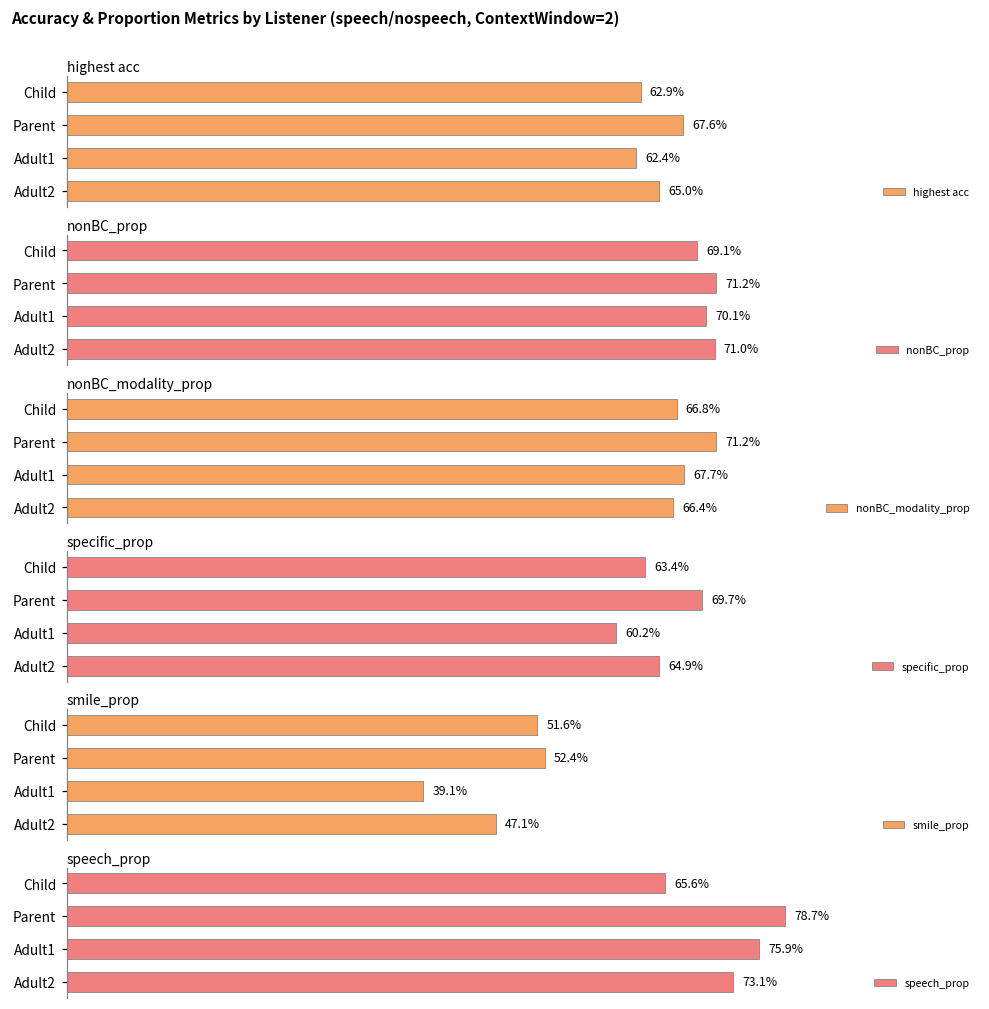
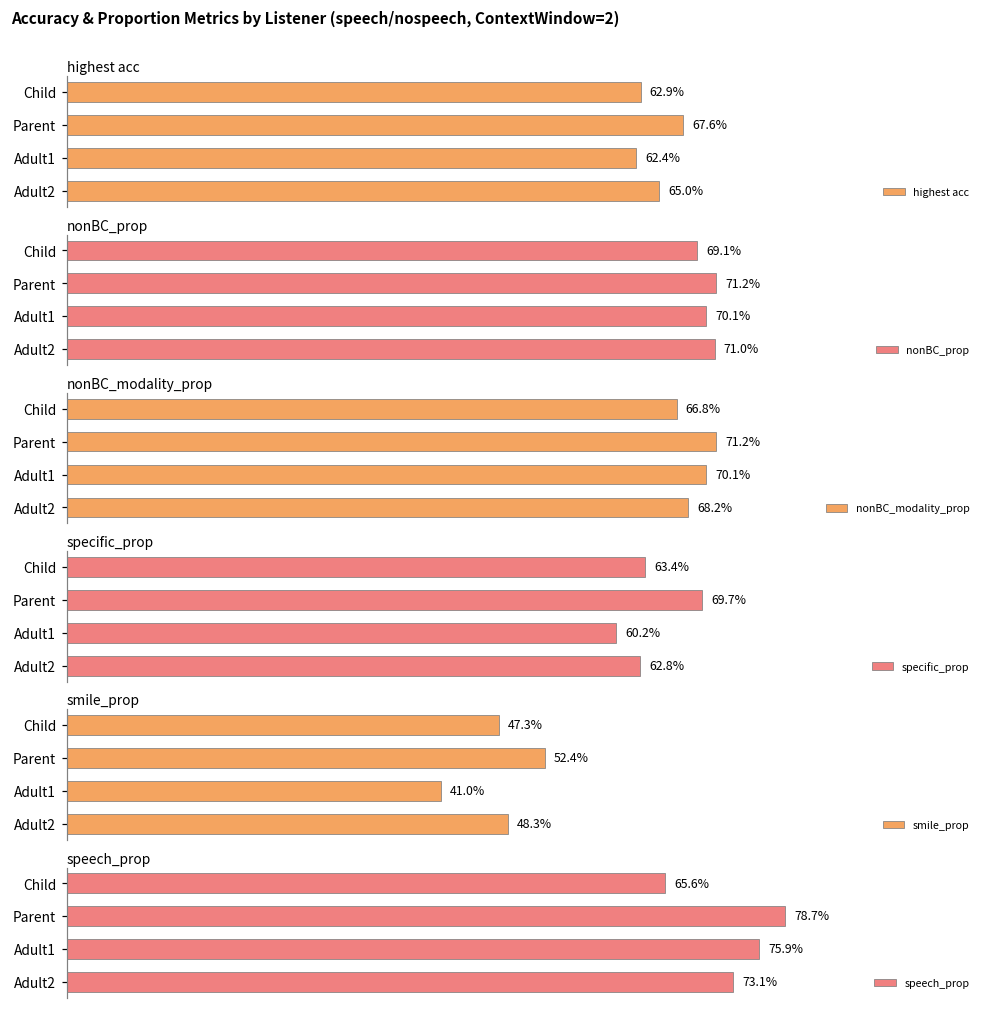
  {
    "highest acc": {
      "Child": "62.9%",
      "Parent": "67.6%",
      "Adult1": "62.4%",
      "Adult2": "65.0%"
    },
    "nonBC_prop": {
      "Child": "69.1%",
      "Parent": "71.2%",
      "Adult1": "70.1%",
      "Adult2": "71.0%"
    },
    "nonBC_modality_prop": {
      "Child": "66.8%",
      "Parent": "71.2%",
-     "Adult1": "67.7%",
-     "Adult2": "66.4%"
+     "Adult1": "70.1%",
+     "Adult2": "68.2%"
    },
    "specific_prop": {
      "Child": "63.4%",
      "Parent": "69.7%",
      "Adult1": "60.2%",
-     "Adult2": "64.9%"
+     "Adult2": "62.8%"
    },
    "smile_prop": {
-     "Child": "51.6%",
+     "Child": "47.3%",
      "Parent": "52.4%",
-     "Adult1": "39.1%",
-     "Adult2": "47.1%"
+     "Adult1": "41.0%",
+     "Adult2": "48.3%"
    },
    "speech_prop": {
      "Child": "65.6%",
      "Parent": "78.7%",
      "Adult1": "75.9%",
      "Adult2": "73.1%"
    }
  }
